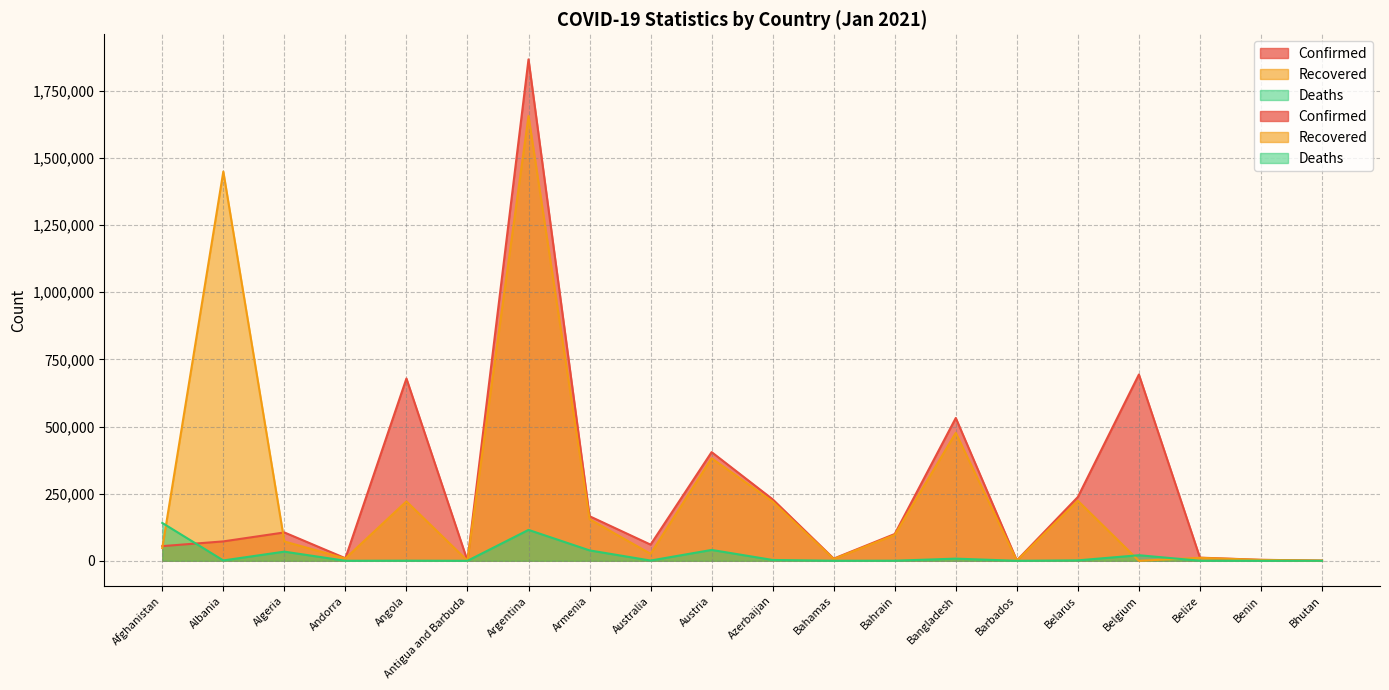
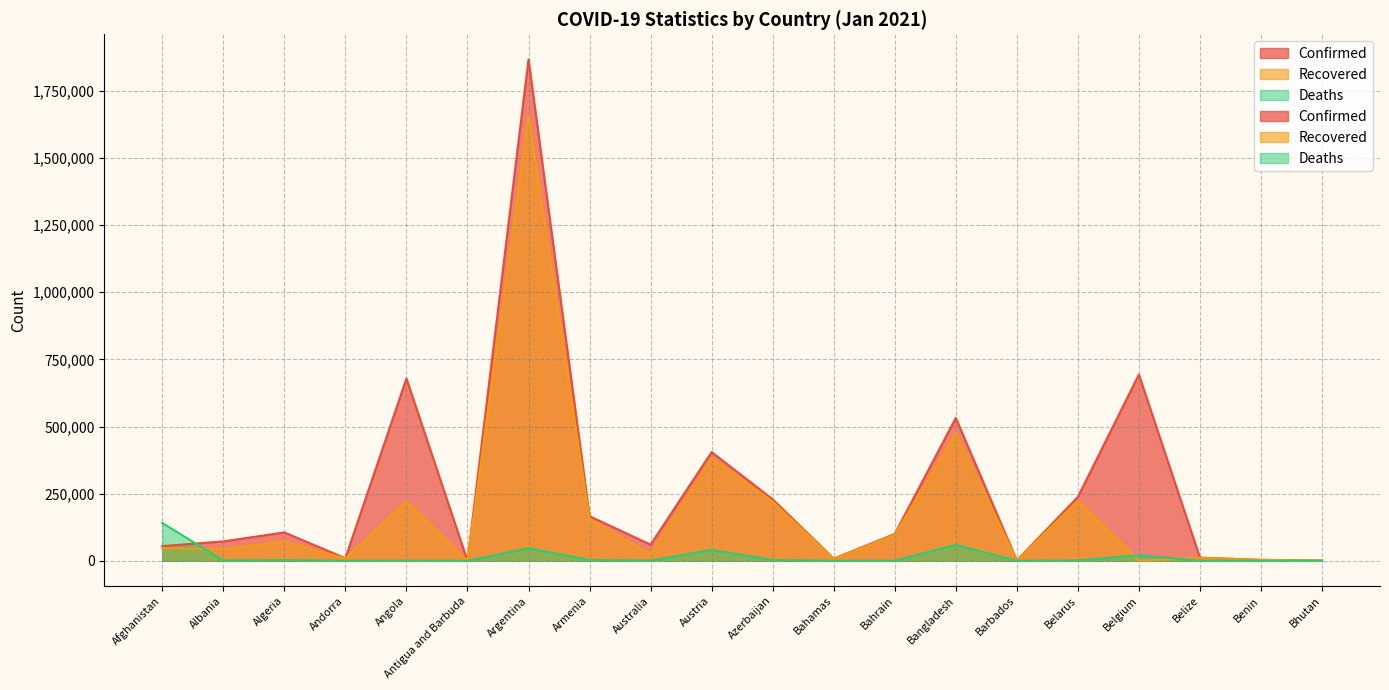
  {
    "Confirmed": {
      "Albania": "70,000",
      "Algeria": "110,000",
      "Angola": "680,000",
      "Argentina": "1,870,000",
      "Armenia": "170,000",
      "Australia": "60,000",
      "Austria": "400,000",
      "Bangladesh": "530,000",
      "Belarus": "240,000",
      "Belgium": "690,000"
    },
    "Recovered": {
-     "Albania": "1,450,000",
+     "Albania": "40,000",
      "Algeria": "70,000",
      "Angola": "220,000",
      "Argentina": "1,660,000",
      "Armenia": "150,000",
      "Australia": "30,000",
      "Austria": "380,000",
      "Bangladesh": "480,000",
      "Belarus": "220,000",
      "Belgium": "0"
    },
    "Deaths": {
      "Afghanistan": "140,000",
      "Albania": "0",
-     "Algeria": "30,000",
+     "Algeria": "0",
      "Angola": "0",
-     "Argentina": "120,000",
-     "Armenia": "40,000",
+     "Argentina": "50,000",
+     "Armenia": "0",
      "Australia": "0",
      "Austria": "40,000",
      "Azerbaijan": "0",
      "Bahrain": "0",
-     "Bangladesh": "10,000",
+     "Bangladesh": "60,000",
      "Belarus": "0",
      "Belgium": "20,000",
      "Belize": "0"
    }
  }
